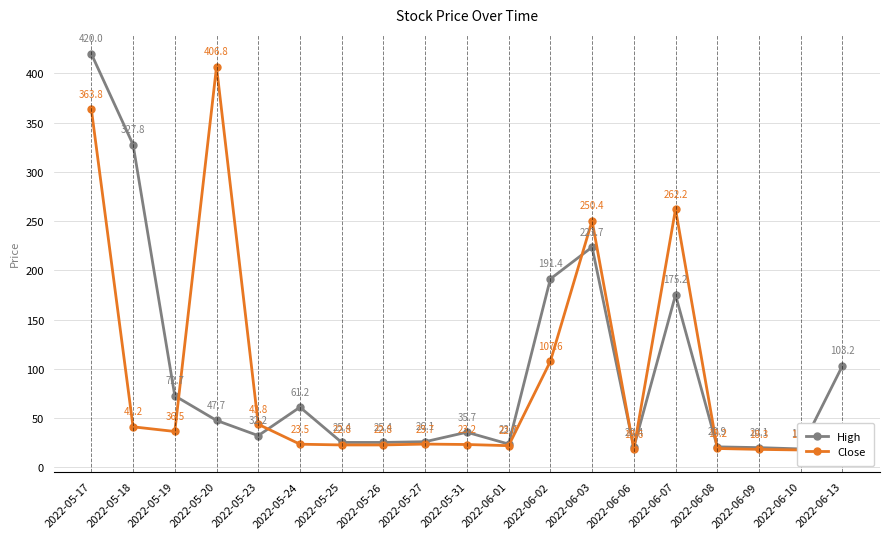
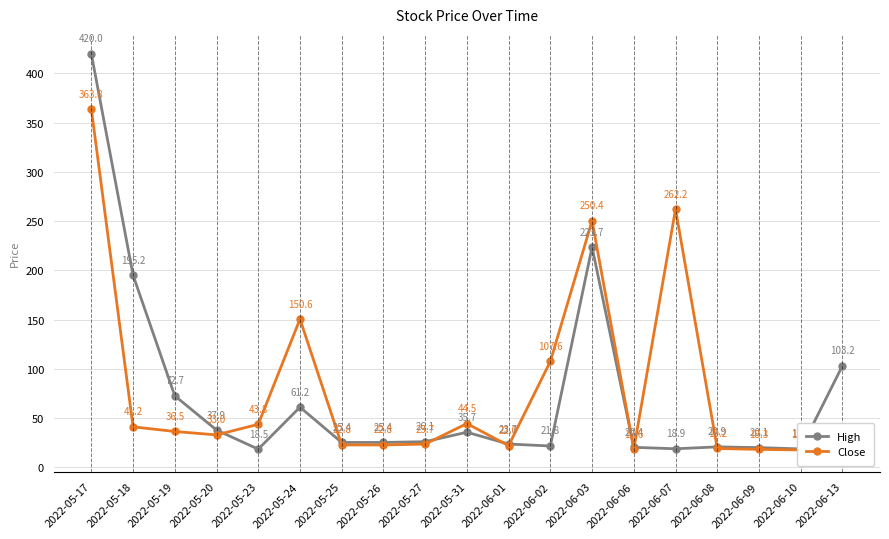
  {
    "High": {
      "2022-05-17": 420.0,
-     "2022-05-18": 327.8,
+     "2022-05-18": 195.2,
      "2022-05-19": 72.7,
-     "2022-05-20": 47.7,
-     "2022-05-23": 32.2,
+     "2022-05-20": 37.9,
+     "2022-05-23": 18.5,
      "2022-05-24": 61.2,
-     "2022-06-02": 191.4,
+     "2022-06-02": 21.8,
      "2022-06-03": 223.7,
-     "2022-06-07": 175.2,
+     "2022-06-07": 18.9,
      "2022-06-13": 103.2
    },
    "Close": {
      "2022-05-17": 363.8,
      "2022-05-18": 41.2,
      "2022-05-19": 36.5,
-     "2022-05-20": 406.8,
+     "2022-05-20": 33.0,
      "2022-05-23": 43.8,
-     "2022-05-24": 23.5,
-     "2022-05-31": 23.2,
+     "2022-05-24": 150.6,
+     "2022-05-31": 44.5,
      "2022-06-02": 107.6,
      "2022-06-03": 250.4,
      "2022-06-07": 262.2
    }
  }
